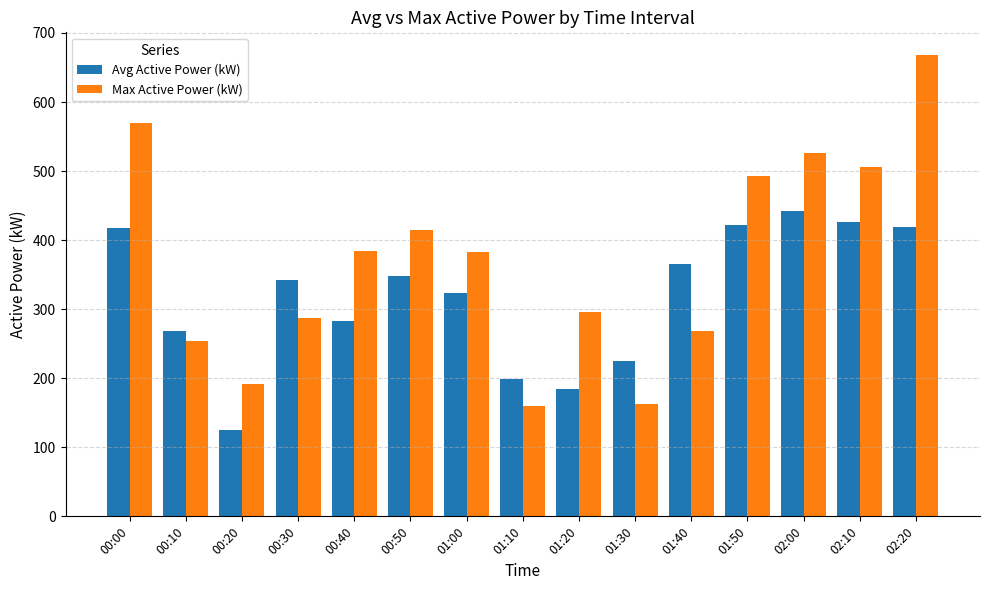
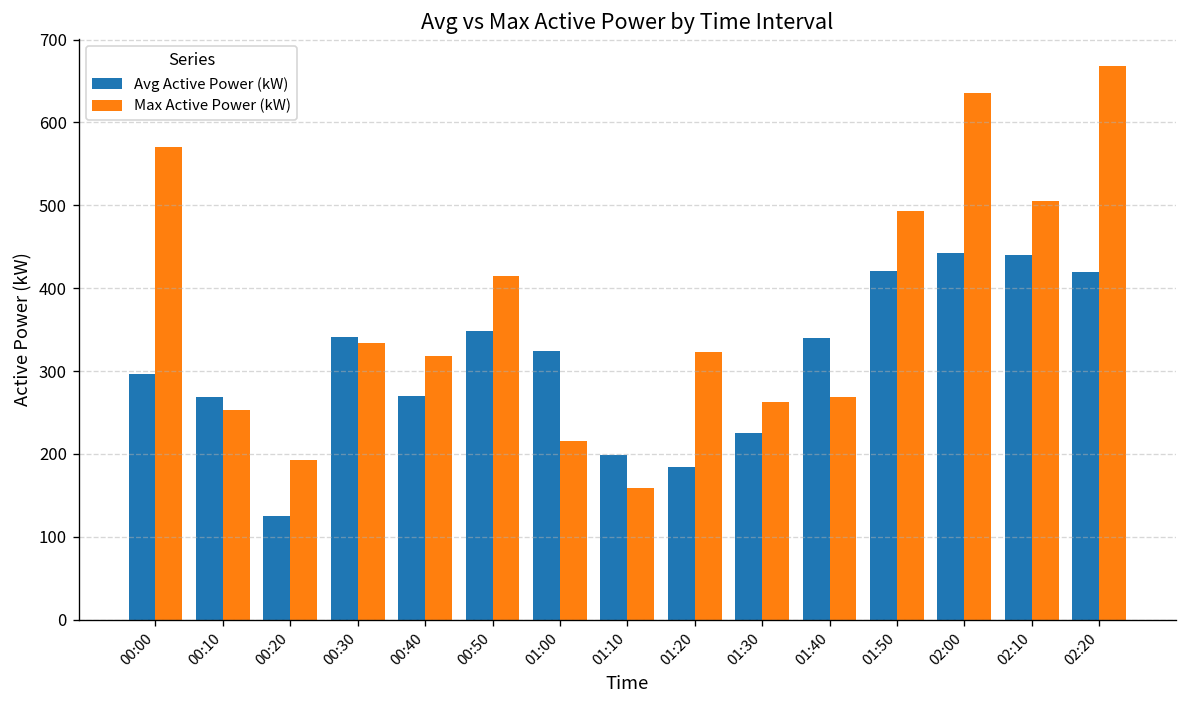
  {
    "Avg Active Power (kW)": {
-     "00:00": 420,
+     "00:00": 300,
      "00:10": 270,
      "00:20": 130,
      "00:30": 340,
-     "00:40": 280,
+     "00:40": 270,
      "00:50": 350,
      "01:00": 320,
      "01:10": 200,
      "01:20": 180,
      "01:30": 230,
-     "01:40": 370,
+     "01:40": 340,
      "01:50": 420,
      "02:00": 440,
-     "02:10": 430,
+     "02:10": 440,
      "02:20": 420
    },
    "Max Active Power (kW)": {
      "00:00": 570,
      "00:10": 250,
      "00:20": 190,
-     "00:30": 290,
-     "00:40": 380,
+     "00:30": 330,
+     "00:40": 320,
      "00:50": 410,
-     "01:00": 380,
+     "01:00": 220,
      "01:10": 160,
-     "01:20": 300,
-     "01:30": 160,
+     "01:20": 320,
+     "01:30": 260,
      "01:40": 270,
      "01:50": 490,
-     "02:00": 530,
+     "02:00": 640,
      "02:10": 510,
      "02:20": 670
    }
  }
